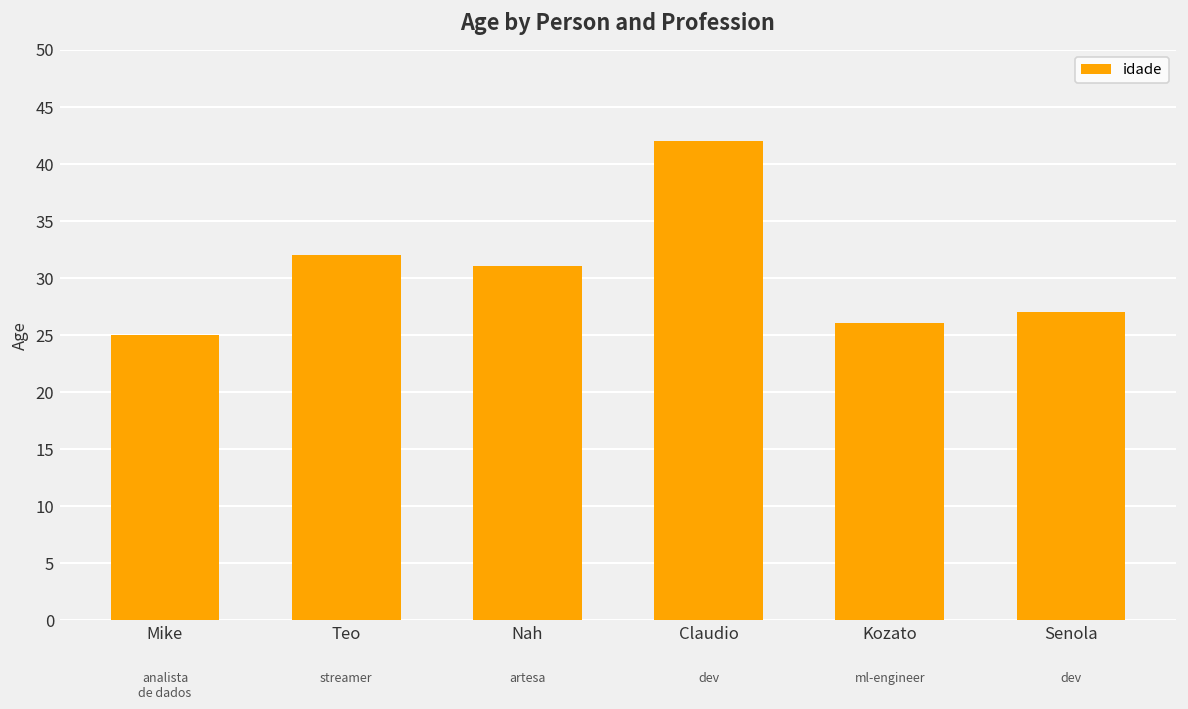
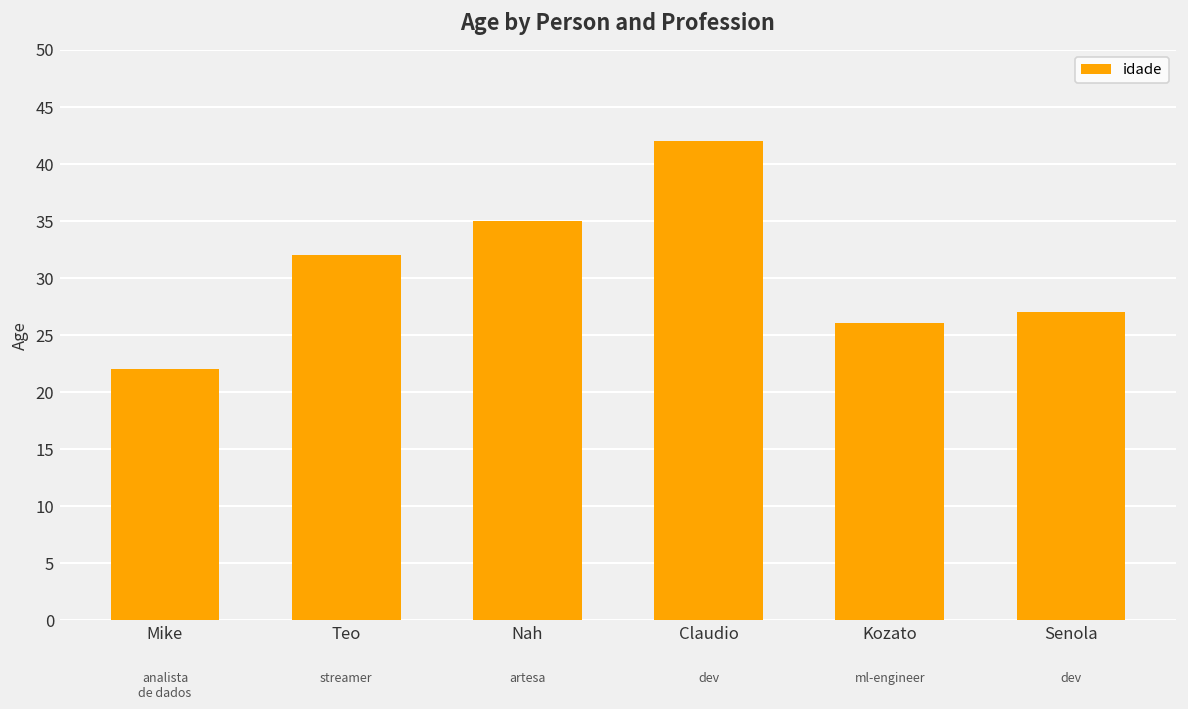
  {
-   "Mike": 25,
+   "Mike": 22,
    "Teo": 32,
-   "Nah": 31,
+   "Nah": 35,
    "Claudio": 42,
    "Kozato": 26,
    "Senola": 27
  }
